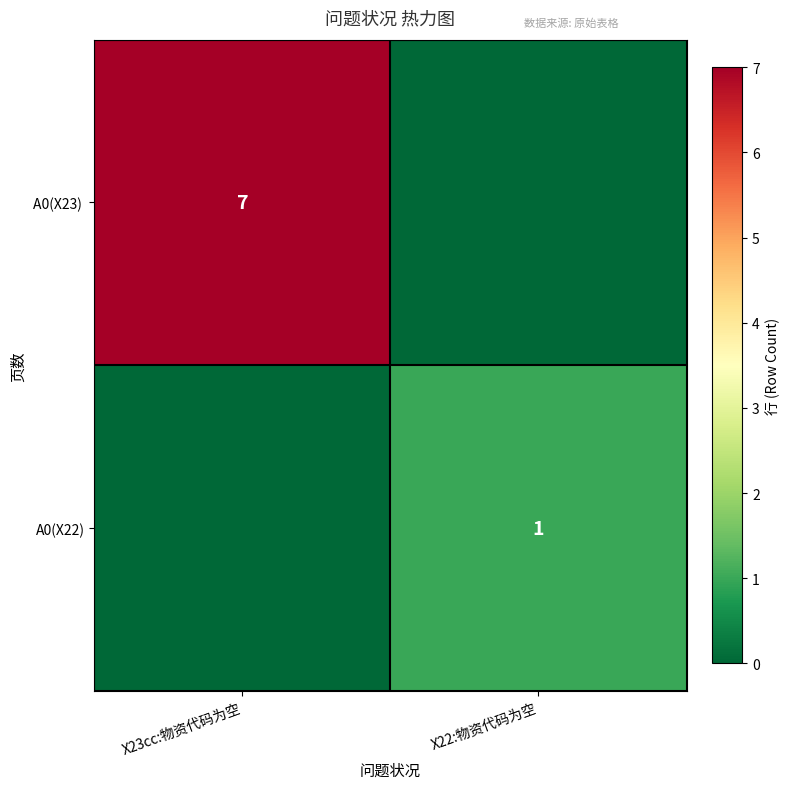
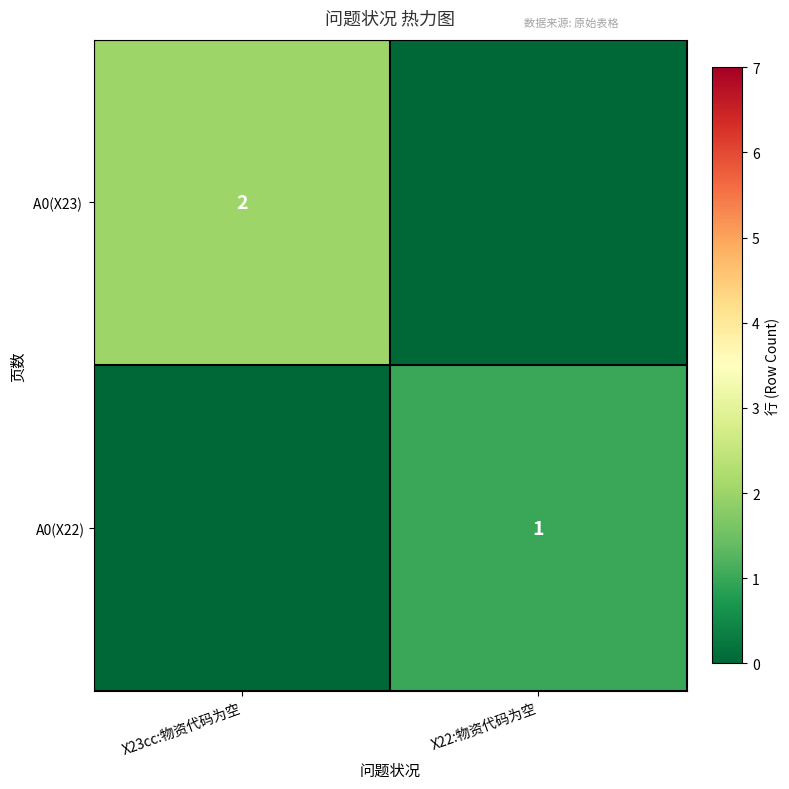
  {
    "A0(X23)": {
-     "X23cc:物资代码为空": 7
+     "X23cc:物资代码为空": 2
    },
    "A0(X22)": {
      "X22:物资代码为空": 1
    }
  }
